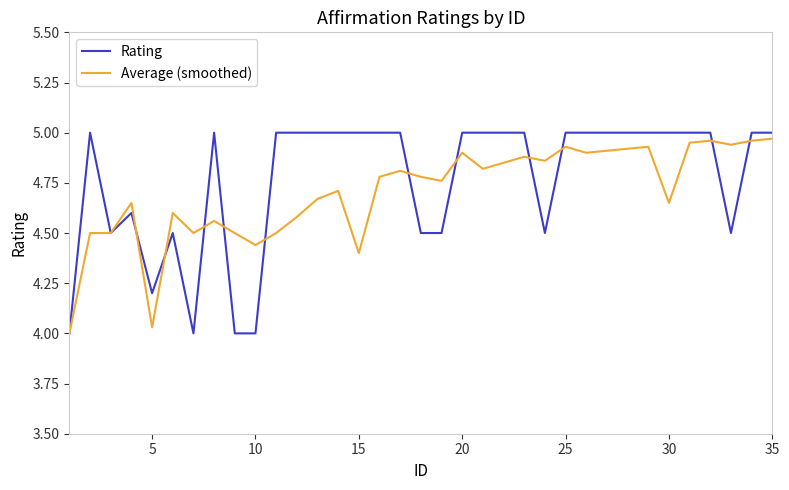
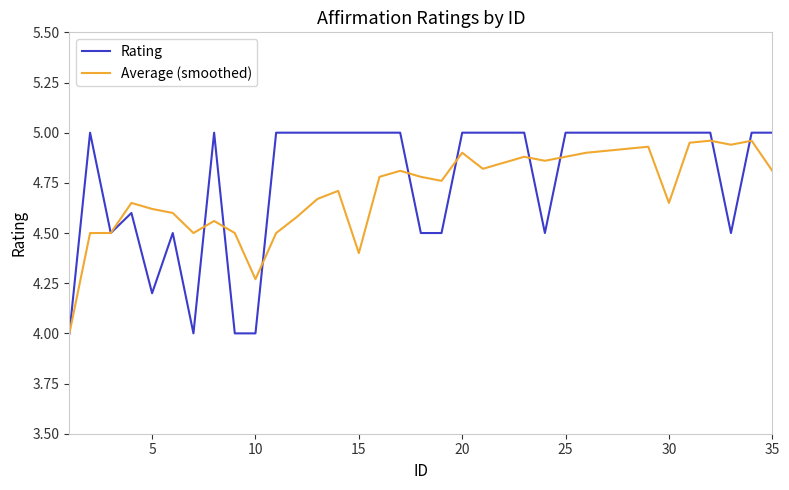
  {
    "Rating": {
      "5": 4.20,
      "10": 4.00,
      "15": 5.00,
      "20": 5.00,
      "25": 5.00,
      "30": 5.00,
      "35": 5.00
    },
    "Average (smoothed)": {
-     "5": 4.03,
-     "10": 4.44,
+     "5": 4.62,
+     "10": 4.27,
      "15": 4.40,
      "20": 4.90,
-     "25": 4.93,
+     "25": 4.88,
      "30": 4.65,
-     "35": 4.97
+     "35": 4.81
    }
  }
